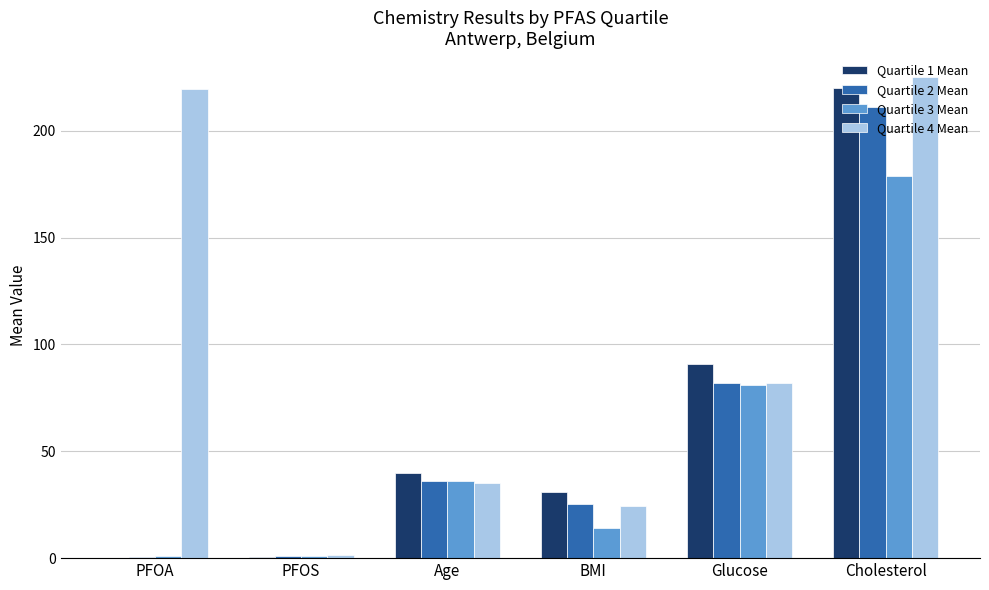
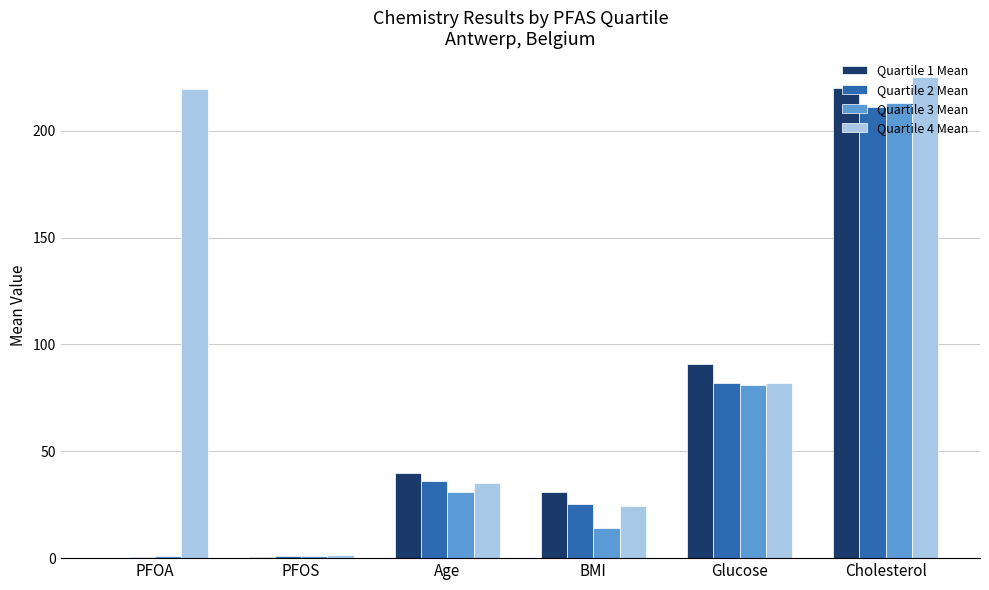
  {
    "Quartile 1 Mean": {
      "Age": 40,
      "BMI": 31,
      "Glucose": 91,
      "Cholesterol": 220
    },
    "Quartile 2 Mean": {
      "Age": 36,
      "BMI": 25,
      "Glucose": 82,
      "Cholesterol": 211
    },
    "Quartile 3 Mean": {
-     "Age": 36,
+     "Age": 31,
      "BMI": 14,
      "Glucose": 81,
-     "Cholesterol": 179
+     "Cholesterol": 213
    },
    "Quartile 4 Mean": {
      "PFOA": 219,
      "PFOS": 2,
      "Age": 35,
      "BMI": 25,
      "Glucose": 82,
      "Cholesterol": 225
    }
  }
